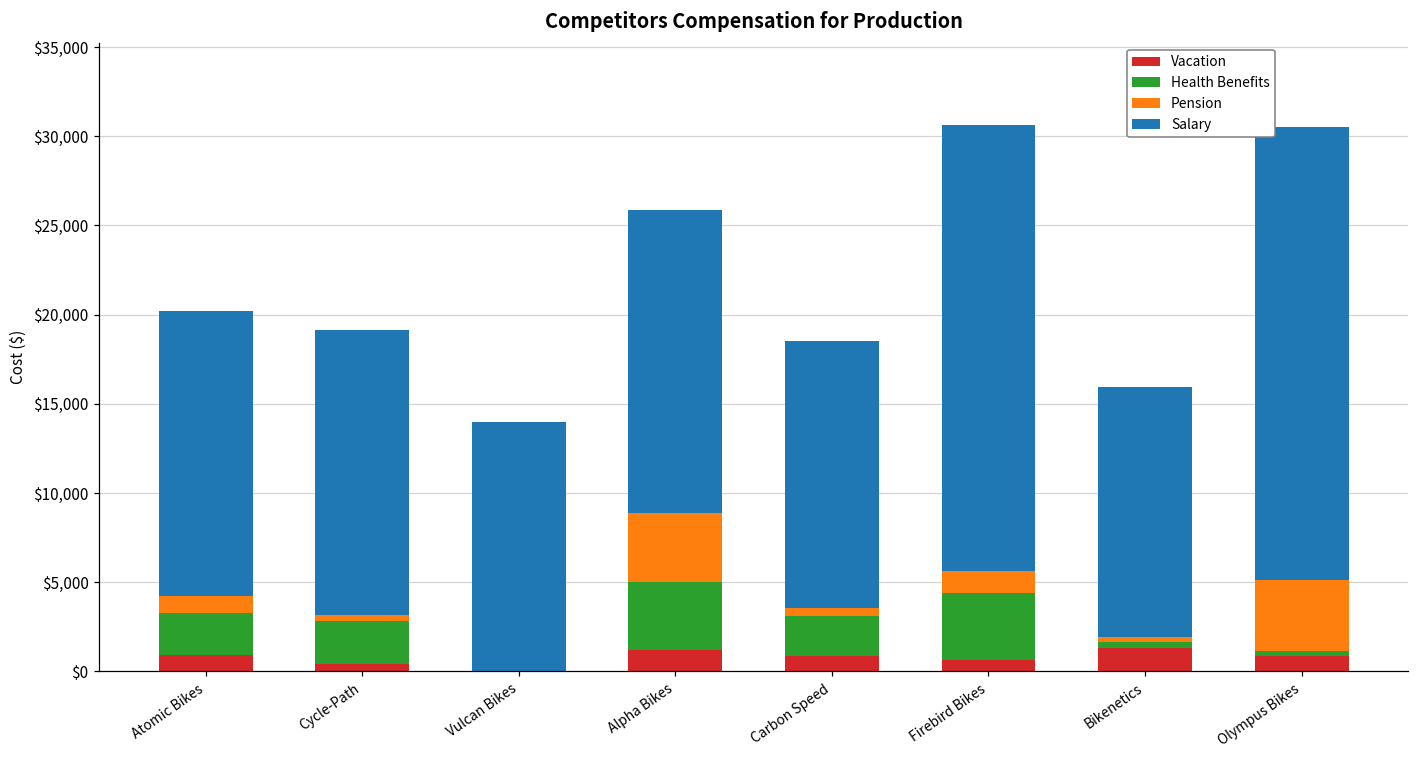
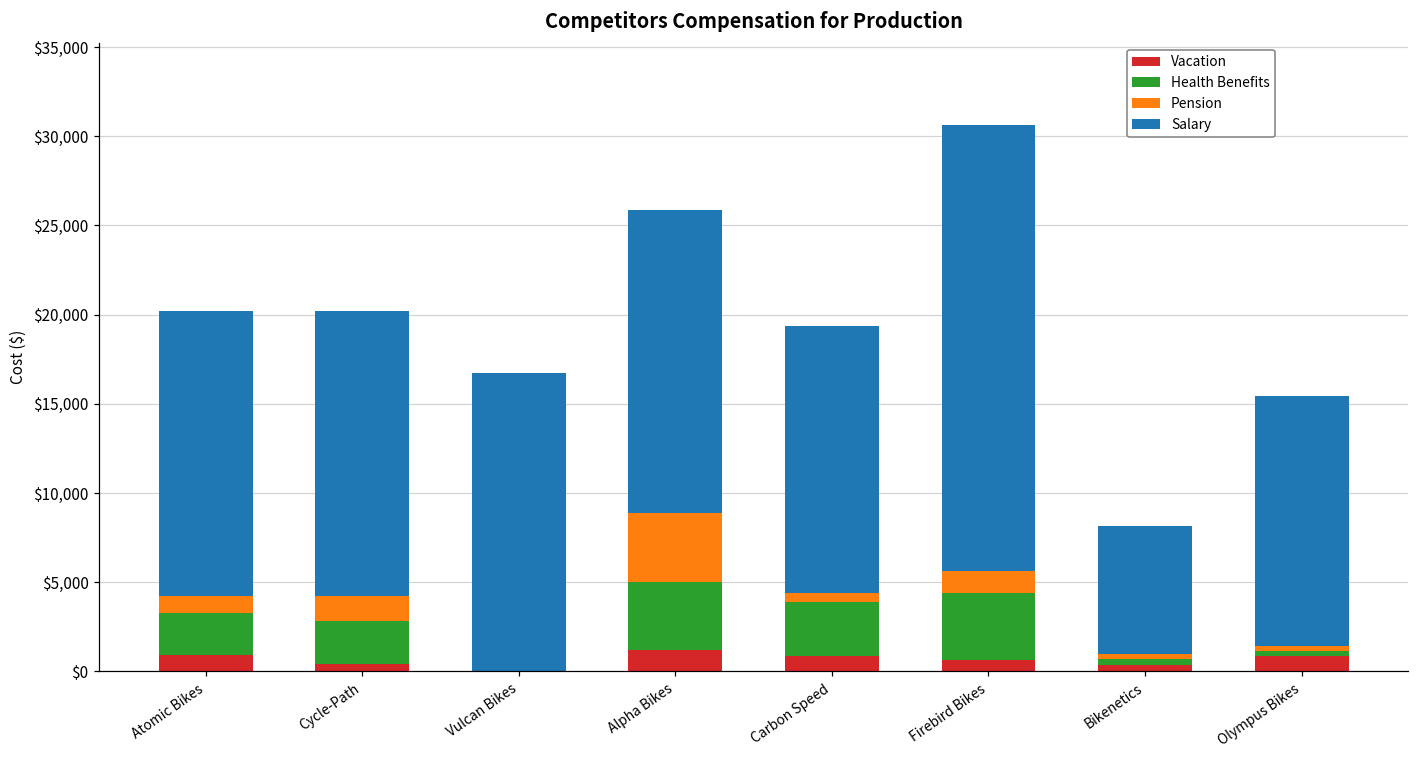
  {
    "Vacation": {
      "Atomic Bikes": "$900",
      "Cycle-Path": "$400",
      "Vulcan Bikes": "$0",
      "Alpha Bikes": "$1,200",
      "Carbon Speed": "$800",
      "Firebird Bikes": "$600",
-     "Bikenetics": "$1,300",
+     "Bikenetics": "$400",
      "Olympus Bikes": "$900"
    },
    "Health Benefits": {
      "Atomic Bikes": "$2,400",
      "Cycle-Path": "$2,400",
      "Vulcan Bikes": "$0",
      "Alpha Bikes": "$3,800",
-     "Carbon Speed": "$2,300",
+     "Carbon Speed": "$3,100",
      "Firebird Bikes": "$3,800",
      "Bikenetics": "$300",
      "Olympus Bikes": "$300"
    },
    "Pension": {
      "Atomic Bikes": "$900",
-     "Cycle-Path": "$300",
+     "Cycle-Path": "$1,400",
      "Vulcan Bikes": "$0",
      "Alpha Bikes": "$3,900",
      "Carbon Speed": "$500",
      "Firebird Bikes": "$1,300",
      "Bikenetics": "$300",
-     "Olympus Bikes": "$4,000"
+     "Olympus Bikes": "$300"
    },
    "Salary": {
      "Atomic Bikes": "$16,000",
      "Cycle-Path": "$16,000",
-     "Vulcan Bikes": "$14,000",
+     "Vulcan Bikes": "$16,700",
      "Alpha Bikes": "$17,000",
      "Carbon Speed": "$15,000",
      "Firebird Bikes": "$25,000",
-     "Bikenetics": "$14,000",
-     "Olympus Bikes": "$25,400"
+     "Bikenetics": "$7,200",
+     "Olympus Bikes": "$14,000"
    }
  }
